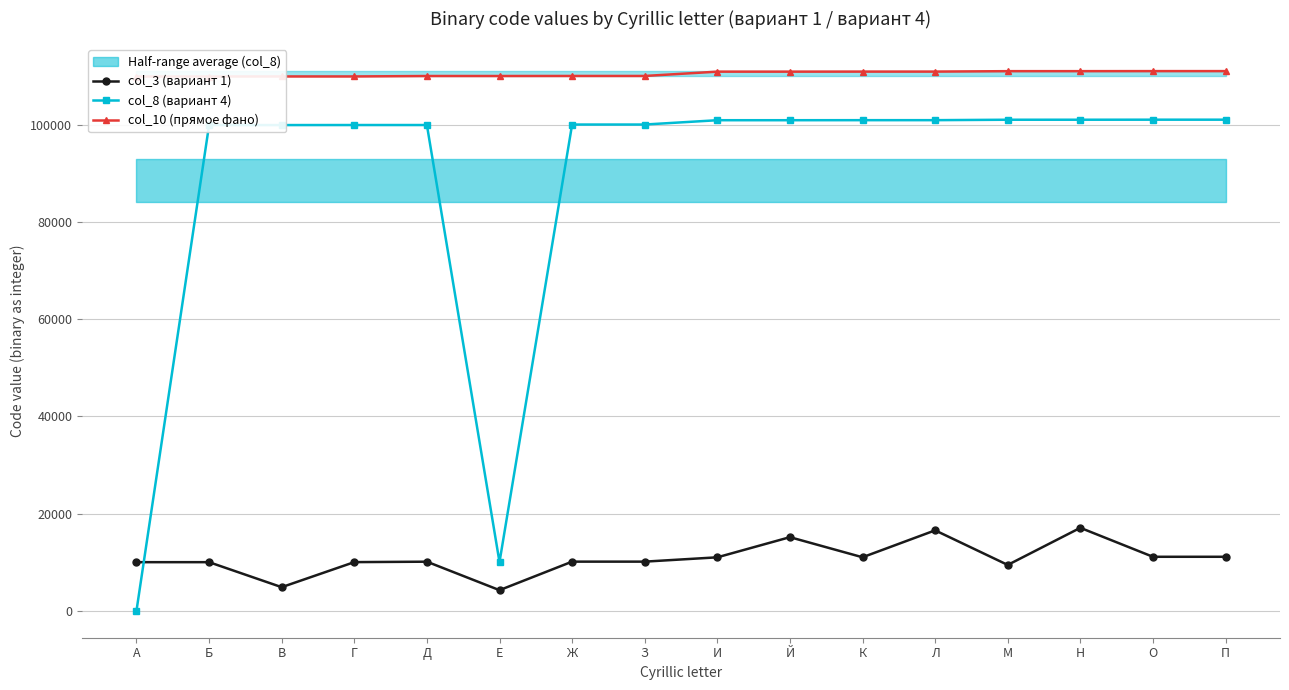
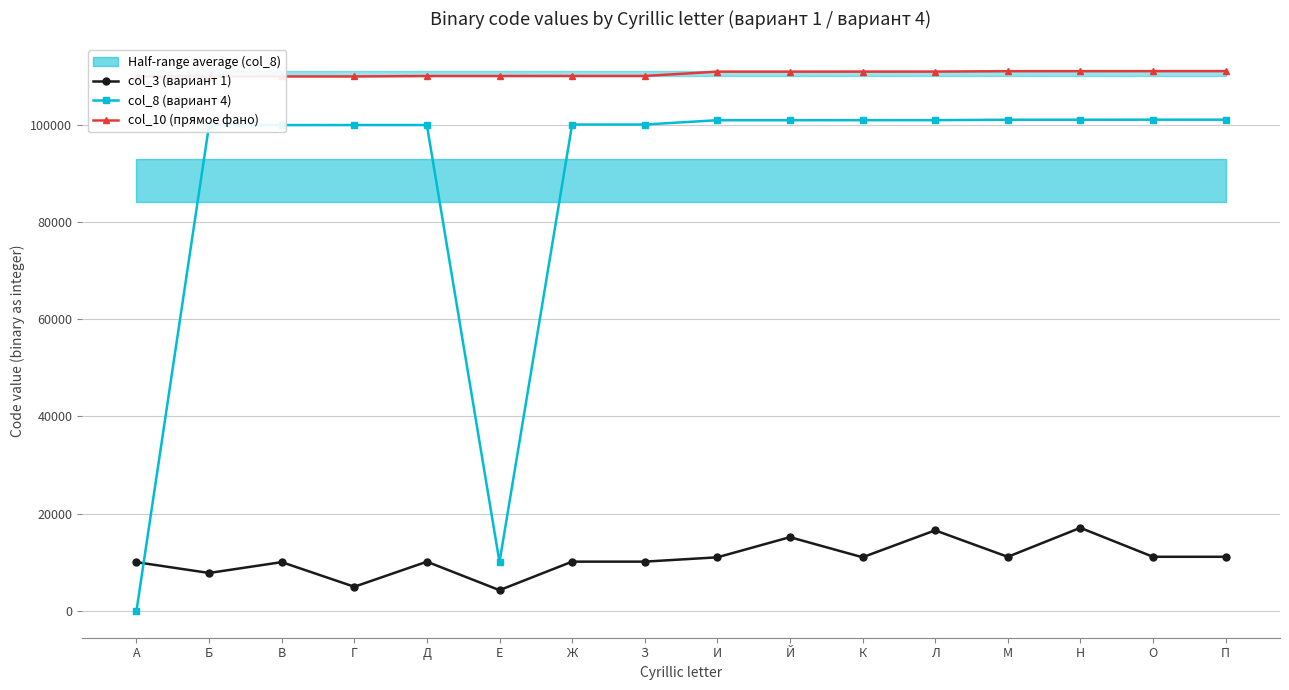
  {
    "col_3 (вариант 1)": {
      "А": 10000,
-     "Б": 10000,
-     "В": 5000,
-     "Г": 10000,
+     "Б": 8000,
+     "В": 10000,
+     "Г": 5000,
      "Д": 10000,
      "Е": 4000,
      "Ж": 10000,
      "З": 10000,
      "И": 11000,
      "Й": 15000,
      "К": 11000,
      "Л": 17000,
-     "М": 9000,
+     "М": 11000,
      "Н": 17000,
      "О": 11000,
      "П": 11000
    },
    "col_10 (прямое фано)": {
      "Г": 110000,
      "Д": 110000,
      "Е": 110000,
      "Ж": 110000,
      "З": 110000
    }
  }
